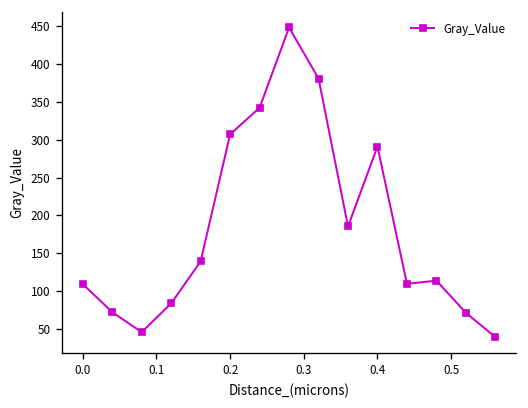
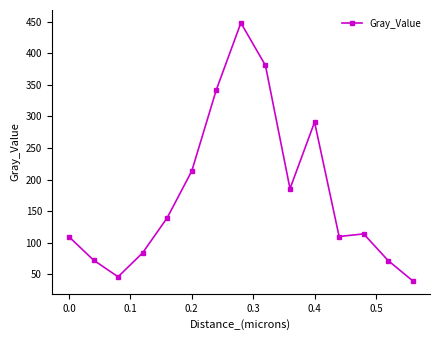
  {
    "0.0": 110,
-   "0.2": 310,
+   "0.2": 210,
    "0.4": 290
  }
